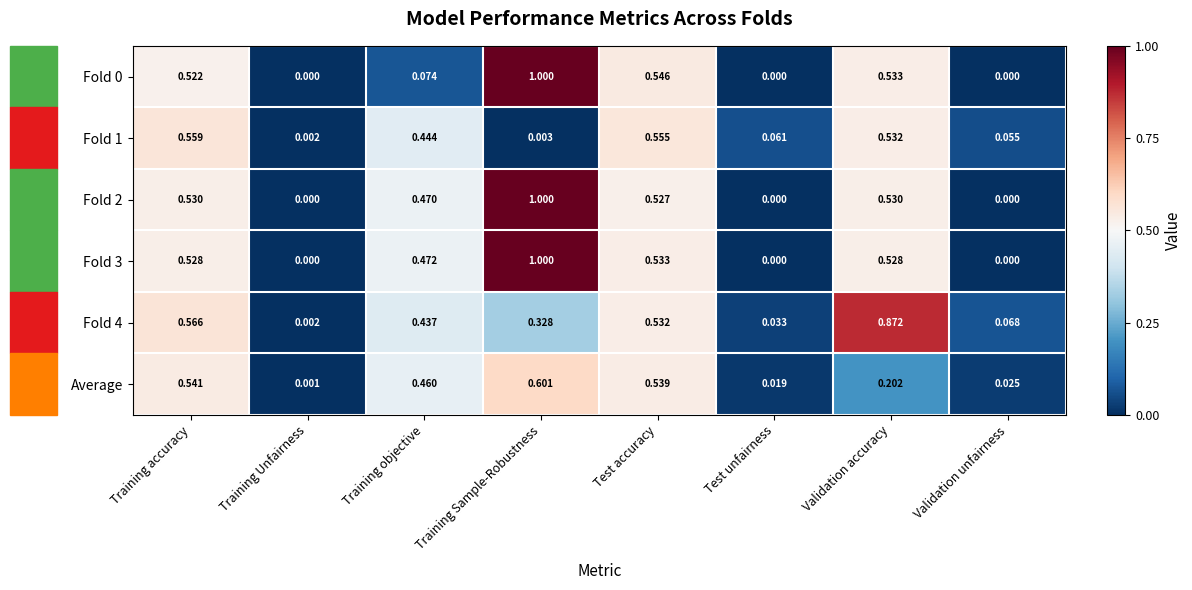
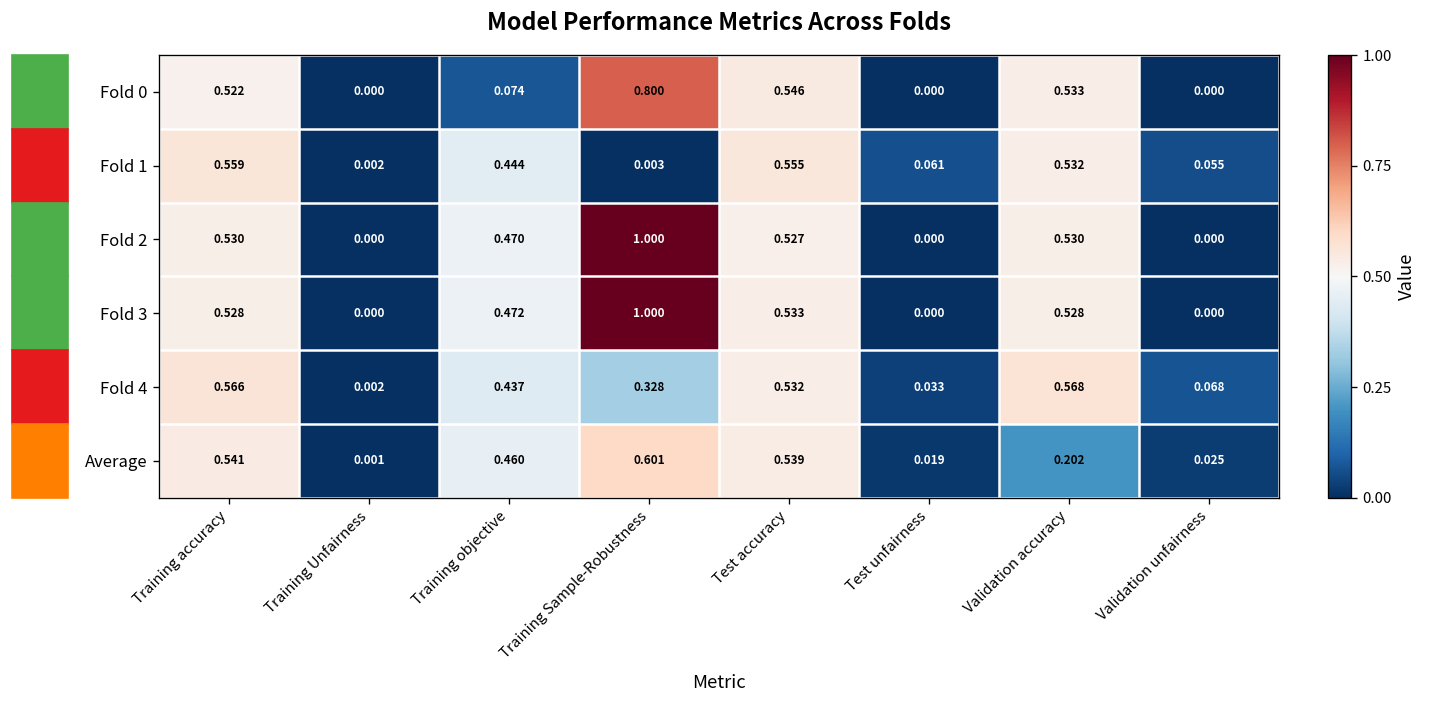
  {
    "Fold 0": {
      "Training accuracy": 0.522,
      "Training Unfairness": 0.000,
      "Training objective": 0.074,
-     "Training Sample-Robustness": 1.000,
+     "Training Sample-Robustness": 0.800,
      "Test accuracy": 0.546,
      "Test unfairness": 0.000,
      "Validation accuracy": 0.533,
      "Validation unfairness": 0.000
    },
    "Fold 1": {
      "Training accuracy": 0.559,
      "Training Unfairness": 0.002,
      "Training objective": 0.444,
      "Training Sample-Robustness": 0.003,
      "Test accuracy": 0.555,
      "Test unfairness": 0.061,
      "Validation accuracy": 0.532,
      "Validation unfairness": 0.055
    },
    "Fold 2": {
      "Training accuracy": 0.530,
      "Training Unfairness": 0.000,
      "Training objective": 0.470,
      "Training Sample-Robustness": 1.000,
      "Test accuracy": 0.527,
      "Test unfairness": 0.000,
      "Validation accuracy": 0.530,
      "Validation unfairness": 0.000
    },
    "Fold 3": {
      "Training accuracy": 0.528,
      "Training Unfairness": 0.000,
      "Training objective": 0.472,
      "Training Sample-Robustness": 1.000,
      "Test accuracy": 0.533,
      "Test unfairness": 0.000,
      "Validation accuracy": 0.528,
      "Validation unfairness": 0.000
    },
    "Fold 4": {
      "Training accuracy": 0.566,
      "Training Unfairness": 0.002,
      "Training objective": 0.437,
      "Training Sample-Robustness": 0.328,
      "Test accuracy": 0.532,
      "Test unfairness": 0.033,
-     "Validation accuracy": 0.872,
+     "Validation accuracy": 0.568,
      "Validation unfairness": 0.068
    },
    "Average": {
      "Training accuracy": 0.541,
      "Training Unfairness": 0.001,
      "Training objective": 0.460,
      "Training Sample-Robustness": 0.601,
      "Test accuracy": 0.539,
      "Test unfairness": 0.019,
      "Validation accuracy": 0.202,
      "Validation unfairness": 0.025
    }
  }
